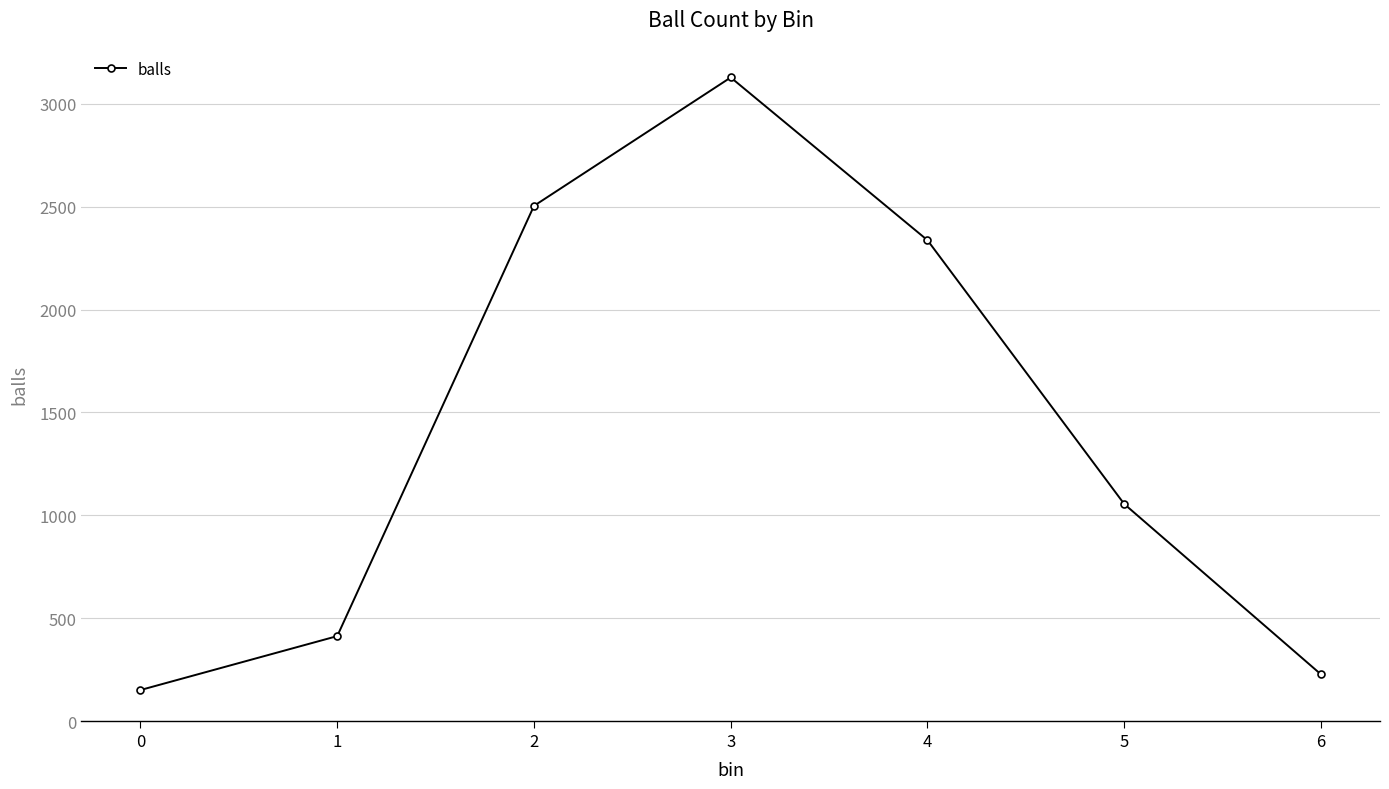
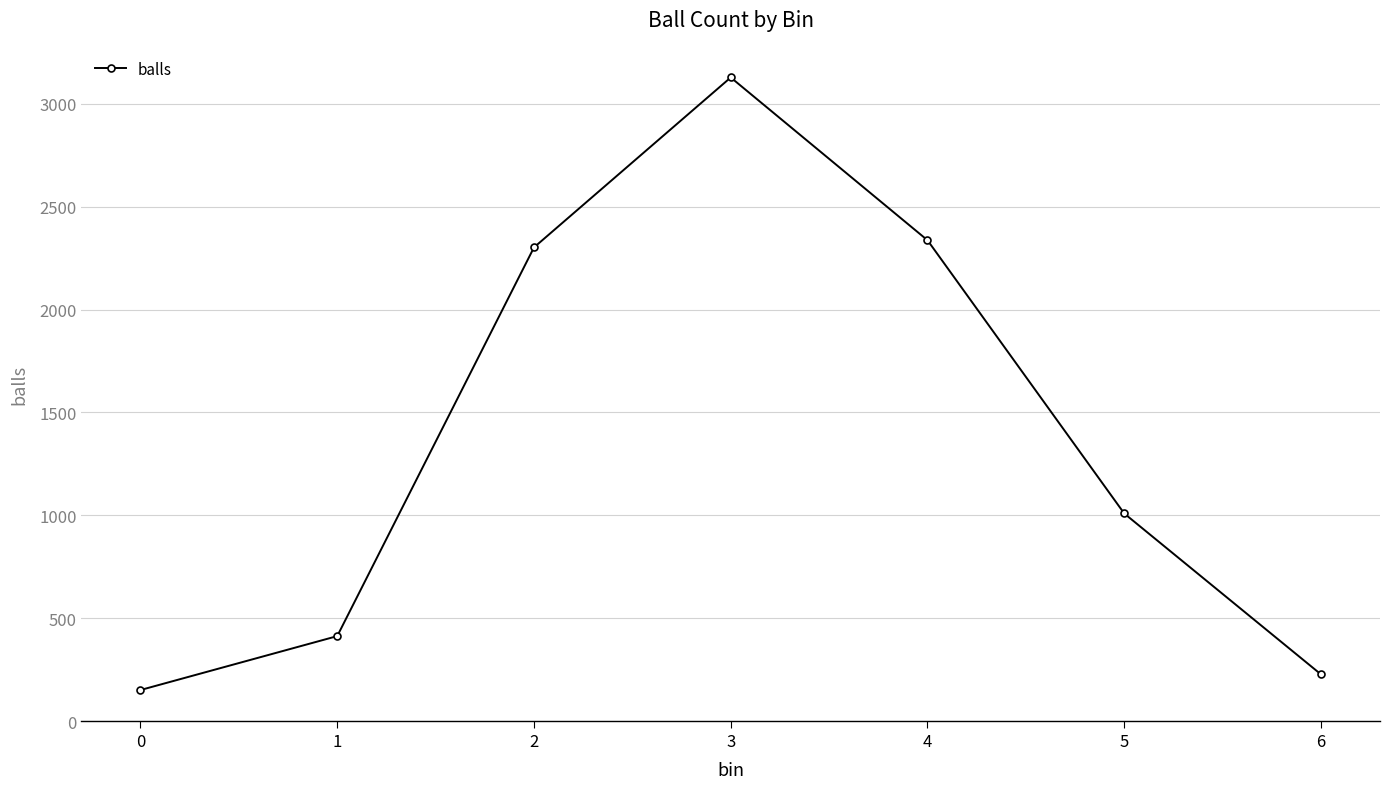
  {
    "0": 150,
    "1": 410,
-   "2": 2500,
+   "2": 2300,
    "3": 3130,
    "4": 2340,
-   "5": 1060,
+   "5": 1010,
    "6": 230
  }
